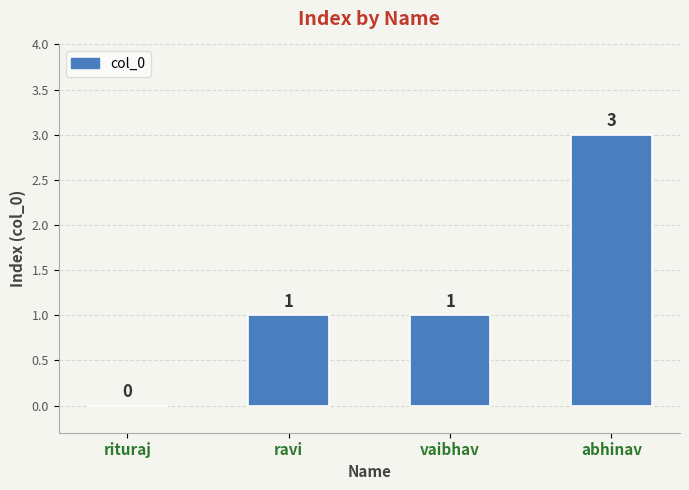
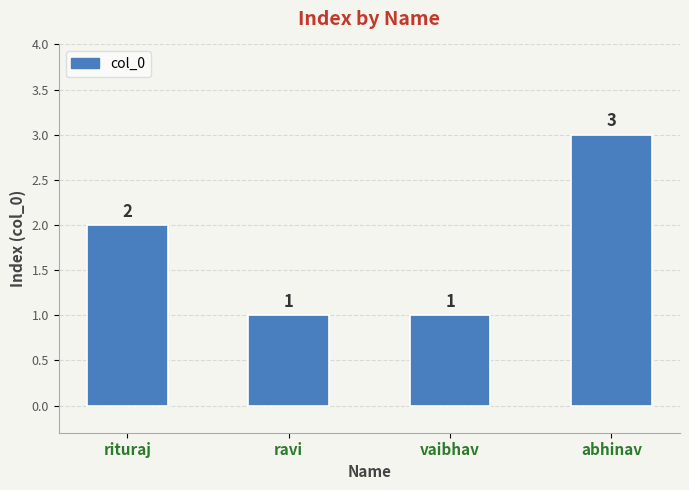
  {
-   "rituraj": 0,
+   "rituraj": 2,
    "ravi": 1,
    "vaibhav": 1,
    "abhinav": 3
  }
